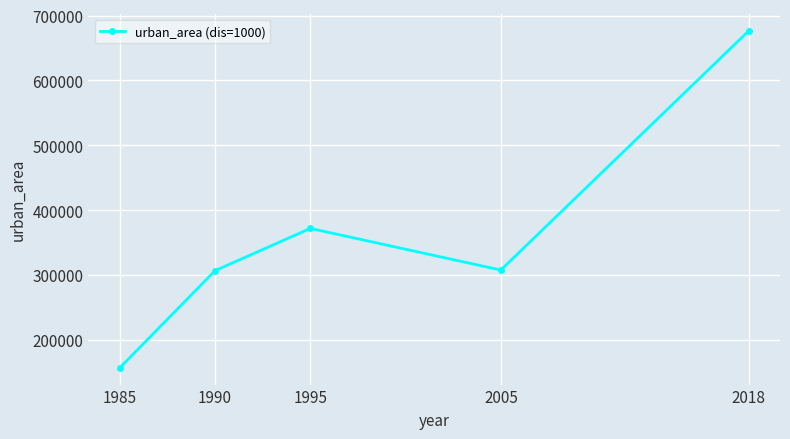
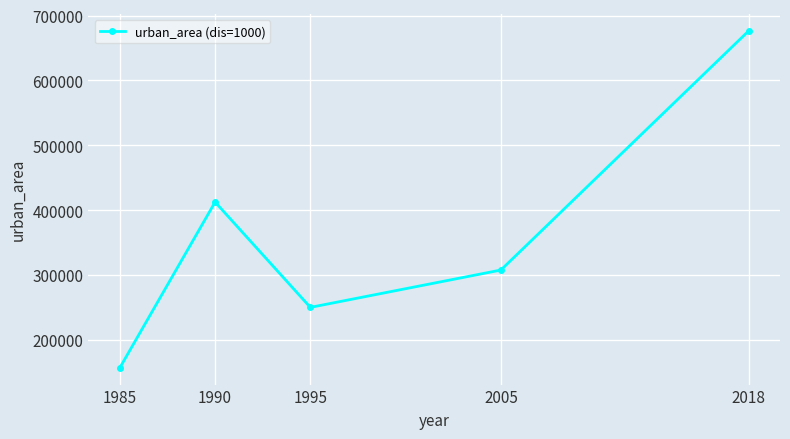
  {
    "1985": 160000,
-   "1990": 310000,
-   "1995": 370000,
+   "1990": 410000,
+   "1995": 250000,
    "2005": 310000,
    "2018": 680000
  }
